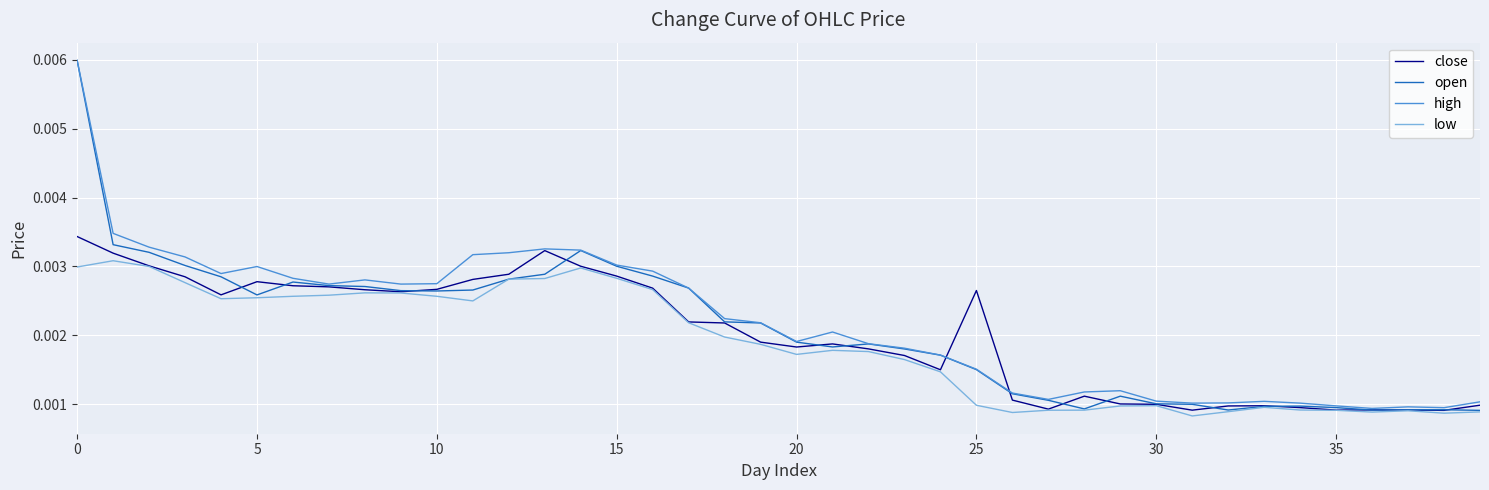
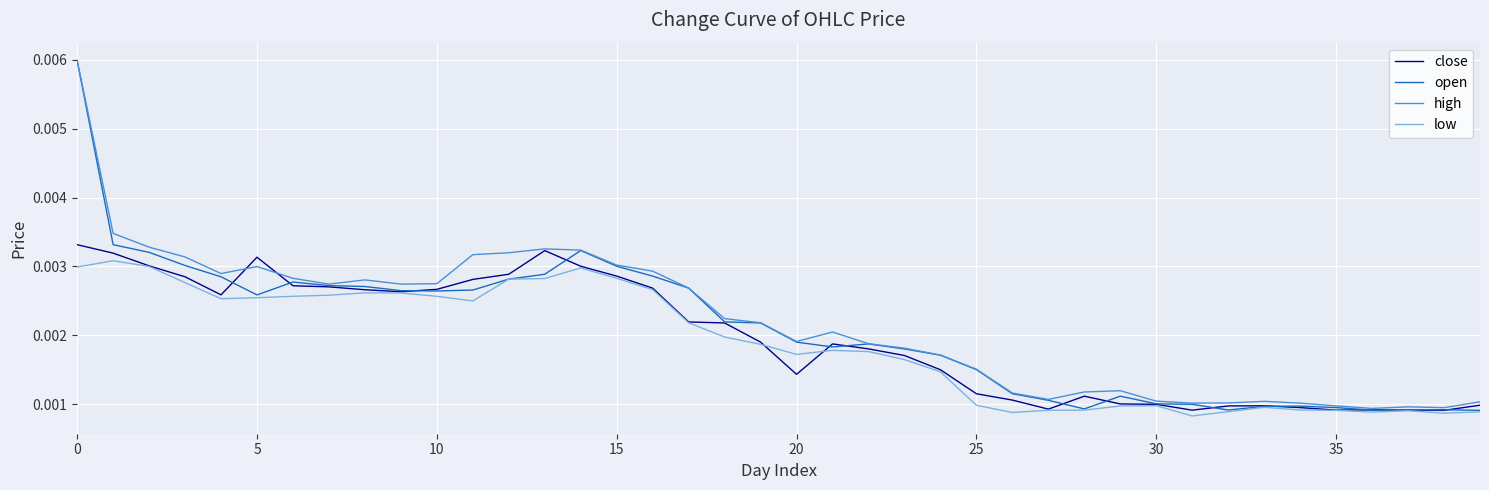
  {
    "close": {
-     "0": 0.0034,
-     "5": 0.0028,
-     "20": 0.0018,
-     "25": 0.0027
+     "0": 0.0033,
+     "5": 0.0031,
+     "20": 0.0014,
+     "25": 0.0012
    },
    "open": {
      "5": 0.0026
    }
  }
